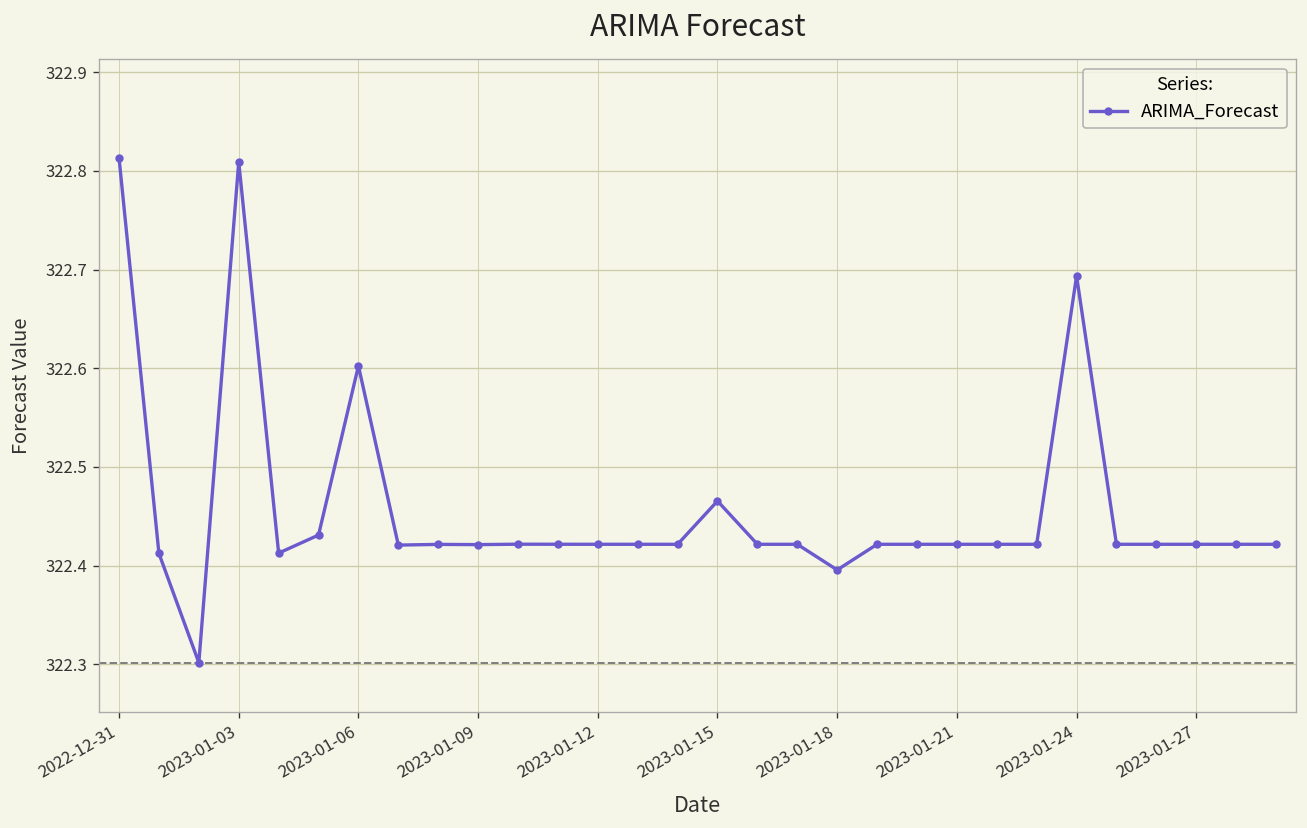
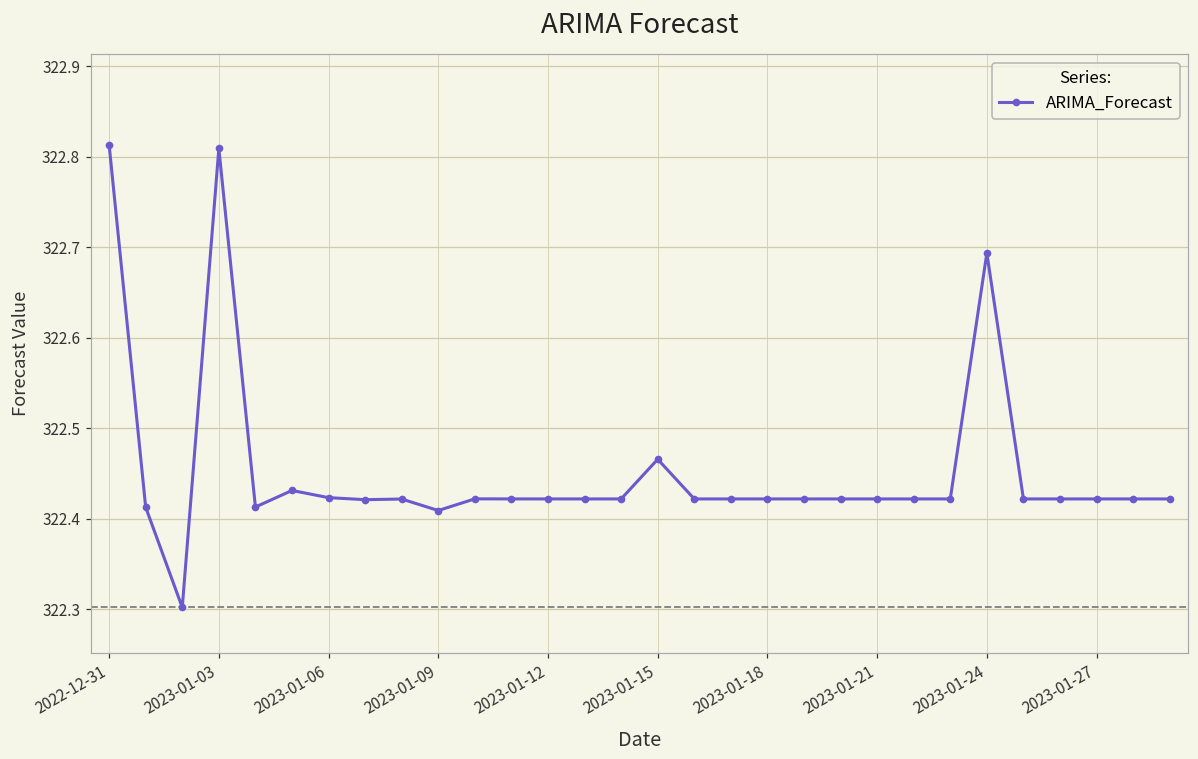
  {
    "2022-12-31": 322.81,
    "2023-01-03": 322.81,
-   "2023-01-06": 322.60,
-   "2023-01-09": 322.42,
+   "2023-01-06": 322.42,
+   "2023-01-09": 322.41,
    "2023-01-12": 322.42,
    "2023-01-15": 322.47,
-   "2023-01-18": 322.40,
+   "2023-01-18": 322.42,
    "2023-01-21": 322.42,
    "2023-01-24": 322.69,
    "2023-01-27": 322.42
  }
